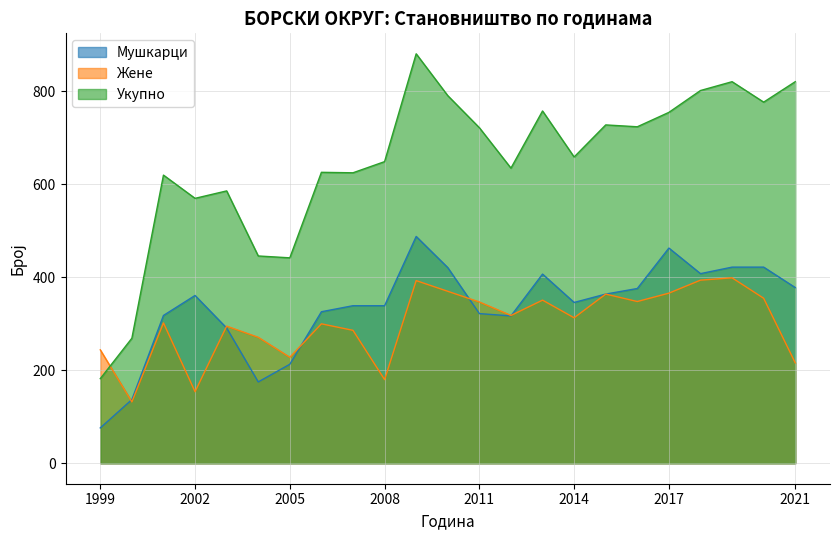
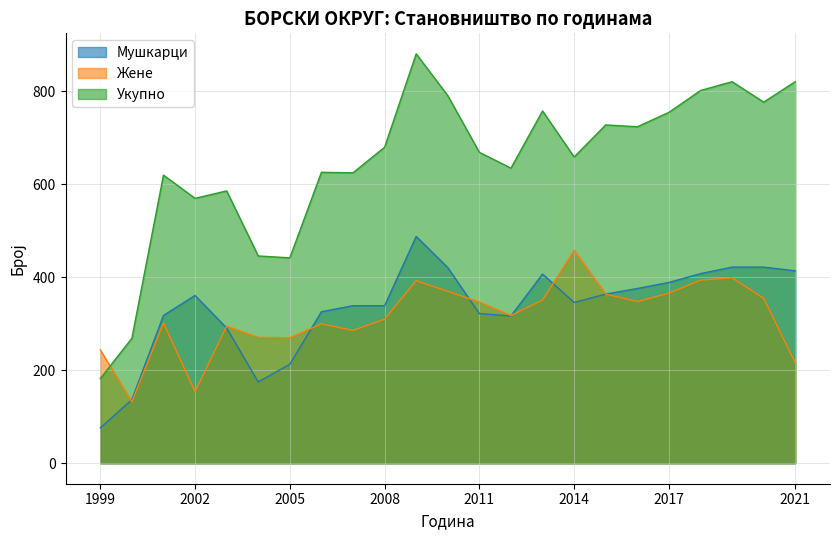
  {
    "Мушкарци": {
      "1999": 80,
      "2002": 360,
      "2005": 210,
      "2008": 340,
      "2011": 320,
      "2014": 350,
-     "2017": 460,
-     "2021": 380
+     "2017": 390,
+     "2021": 410
    },
    "Жене": {
      "1999": 240,
      "2002": 150,
-     "2005": 230,
-     "2008": 180,
+     "2005": 270,
+     "2008": 310,
      "2011": 350,
-     "2014": 310,
+     "2014": 460,
      "2017": 370,
      "2021": 220
    },
    "Укупно": {
      "1999": 180,
      "2002": 570,
      "2005": 440,
-     "2008": 650,
-     "2011": 720,
+     "2008": 680,
+     "2011": 670,
      "2014": 660,
      "2017": 760,
      "2021": 820
    }
  }
